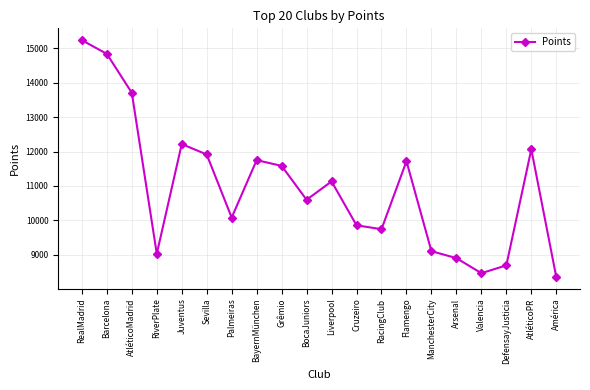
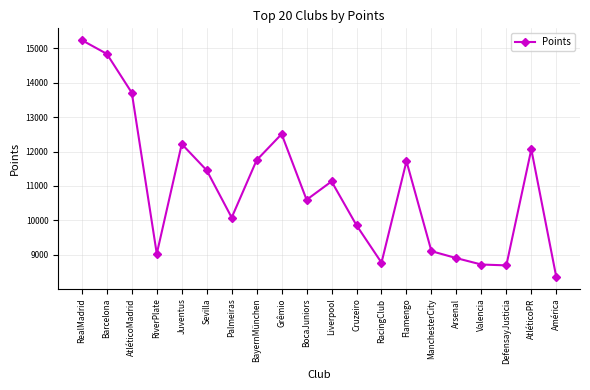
  {
    "RealMadrid": 15200,
    "Barcelona": 14800,
    "AtléticoMadrid": 13700,
    "RiverPlate": 9000,
    "Juventus": 12200,
-   "Sevilla": 11900,
+   "Sevilla": 11500,
    "Palmeiras": 10100,
    "BayernMünchen": 11800,
-   "Grêmio": 11600,
+   "Grêmio": 12500,
    "BocaJuniors": 10600,
    "Liverpool": 11100,
    "Cruzeiro": 9900,
-   "RacingClub": 9700,
+   "RacingClub": 8800,
    "Flamengo": 11700,
    "ManchesterCity": 9100,
    "Arsenal": 8900,
-   "Valencia": 8500,
+   "Valencia": 8700,
    "DefensayJusticia": 8700,
    "AtléticoPR": 12100,
    "América": 8400
  }
